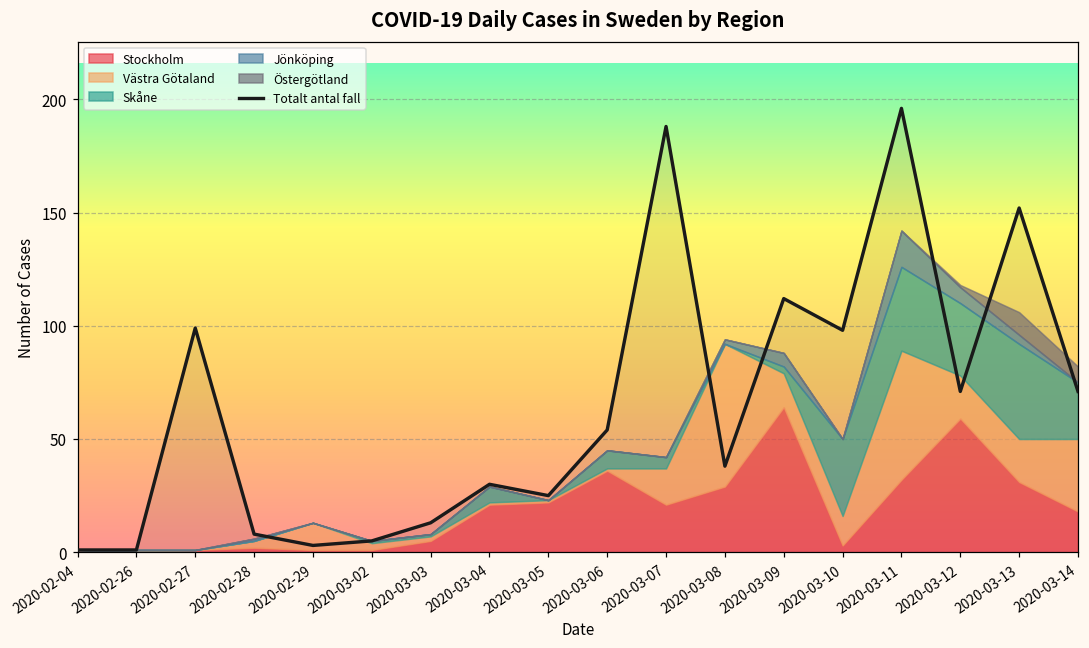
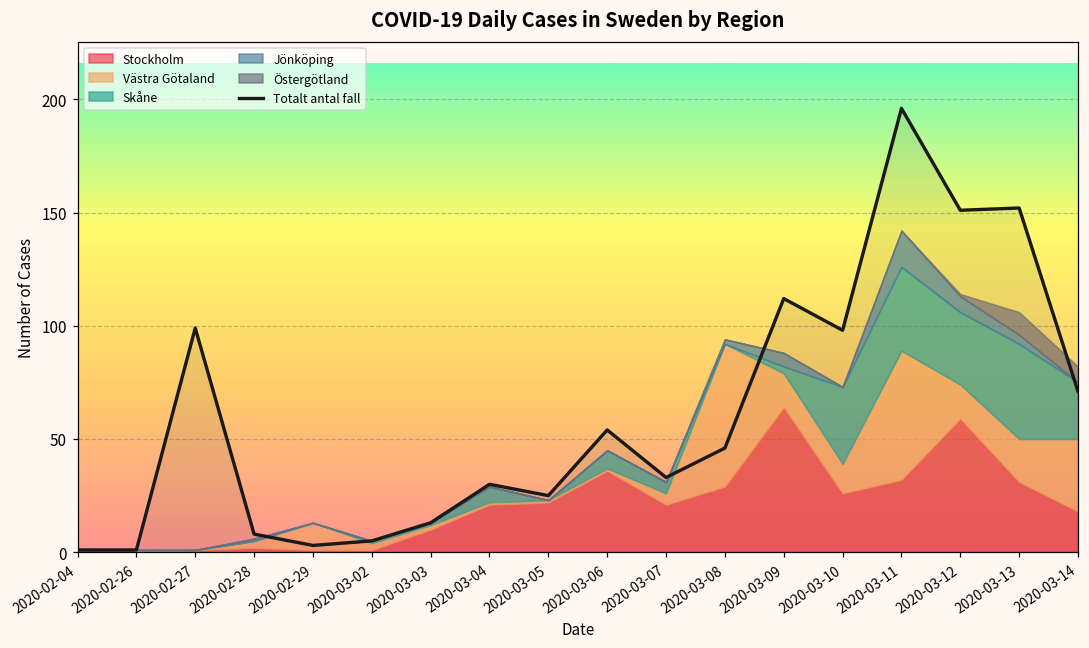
  {
    "Totalt antal fall": {
      "2020-02-27": 99,
      "2020-02-28": 8,
      "2020-02-29": 3,
      "2020-03-05": 25,
      "2020-03-06": 54,
-     "2020-03-07": 188,
-     "2020-03-08": 38,
+     "2020-03-07": 33,
+     "2020-03-08": 46,
      "2020-03-09": 112,
      "2020-03-10": 98,
      "2020-03-11": 196,
-     "2020-03-12": 71,
+     "2020-03-12": 151,
      "2020-03-13": 152,
      "2020-03-14": 71
    },
    "Stockholm": {
      "2020-02-28": 2,
-     "2020-03-03": 5,
+     "2020-03-03": 10,
      "2020-03-07": 21,
      "2020-03-08": 29,
      "2020-03-09": 64,
-     "2020-03-10": 3,
+     "2020-03-10": 26,
      "2020-03-11": 32,
      "2020-03-12": 59,
      "2020-03-13": 31,
      "2020-03-14": 18
    },
    "Västra Götaland": {
-     "2020-03-07": 16,
+     "2020-03-07": 5,
      "2020-03-09": 15,
      "2020-03-10": 13,
      "2020-03-11": 57,
-     "2020-03-12": 19,
+     "2020-03-12": 15,
      "2020-03-13": 19,
      "2020-03-14": 32
    }
  }
